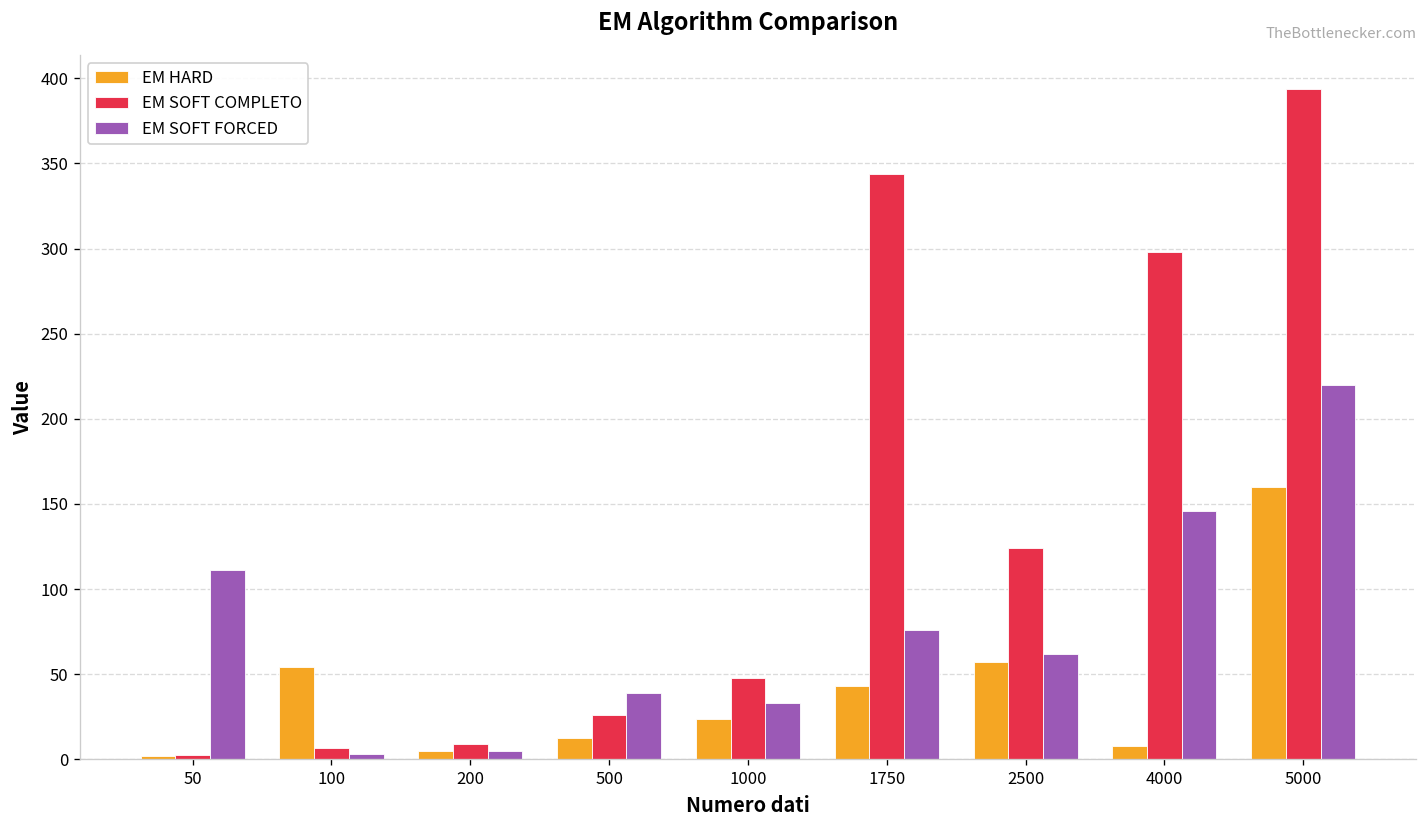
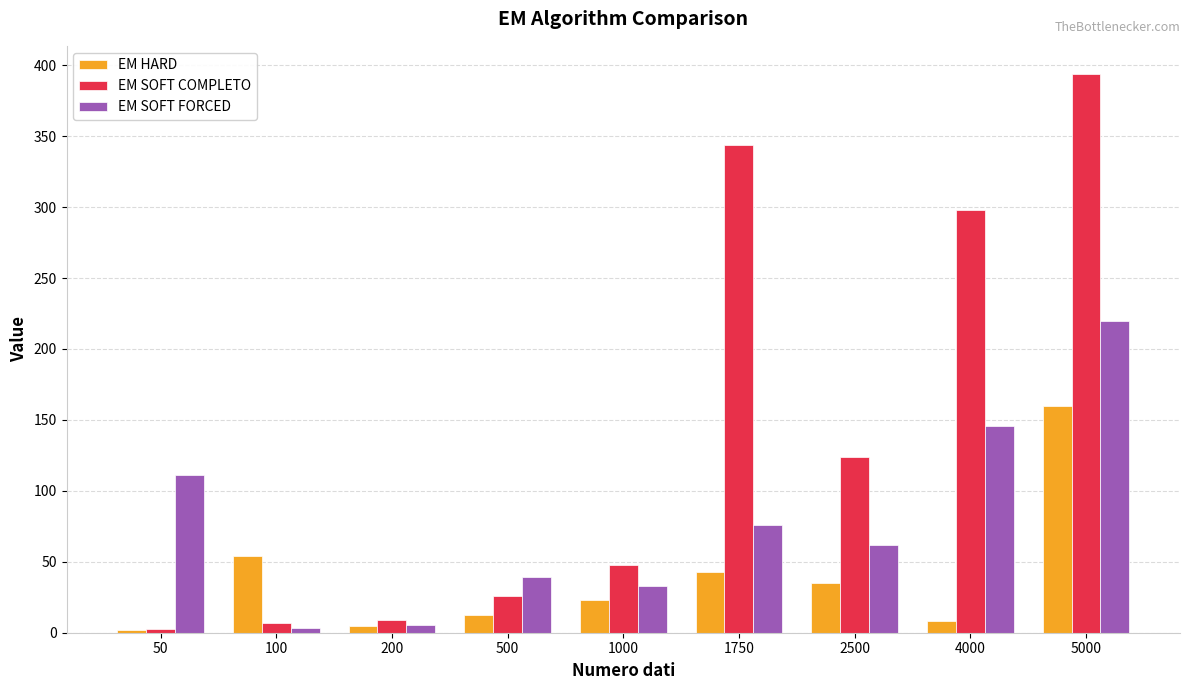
  {
    "EM HARD": {
      "50": 2,
      "100": 54,
      "200": 5,
      "500": 13,
      "1000": 23,
      "1750": 43,
-     "2500": 57,
+     "2500": 35,
      "4000": 8,
      "5000": 160
    },
    "EM SOFT COMPLETO": {
      "50": 2,
      "100": 7,
      "200": 9,
      "500": 26,
      "1000": 48,
      "1750": 344,
      "2500": 124,
      "4000": 298,
      "5000": 394
    },
    "EM SOFT FORCED": {
      "50": 111,
      "100": 3,
      "200": 5,
      "500": 39,
      "1000": 33,
      "1750": 76,
      "2500": 62,
      "4000": 146,
      "5000": 220
    }
  }
